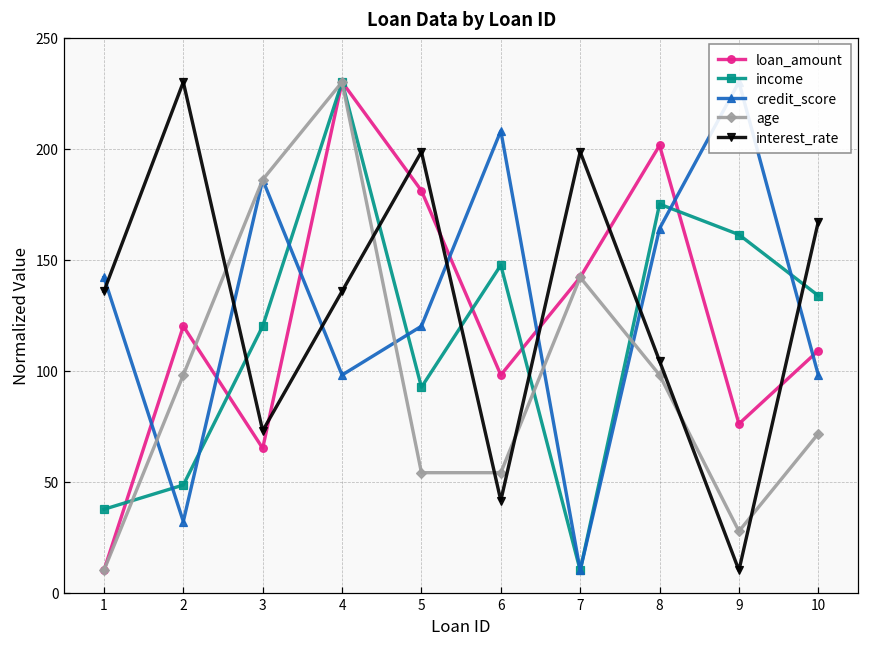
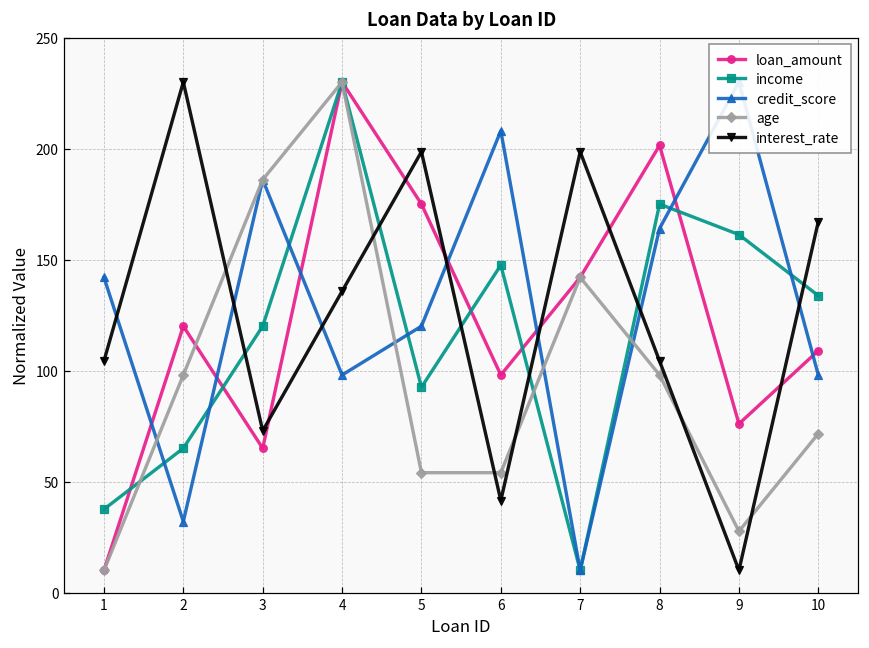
  {
    "loan_amount": {
      "2": 120,
      "3": 65,
-     "5": 181,
+     "5": 175,
      "6": 98,
      "8": 201,
      "9": 76,
      "10": 109
    },
    "income": {
      "1": 38,
-     "2": 48,
+     "2": 65,
      "3": 120,
      "5": 93,
      "6": 148,
      "8": 175,
      "9": 161,
      "10": 134
    },
    "credit_score": {
      "1": 142,
      "2": 32,
      "4": 98,
      "5": 120,
      "6": 208,
      "8": 164,
      "10": 98
    },
    "age": {
      "2": 98,
      "5": 54,
      "6": 54,
      "8": 98,
      "9": 28,
      "10": 72
    },
    "interest_rate": {
-     "1": 136,
+     "1": 104,
      "2": 230,
      "3": 73,
      "4": 136,
      "5": 199,
      "6": 41,
      "7": 199,
      "8": 104,
      "9": 10,
      "10": 167
    }
  }
